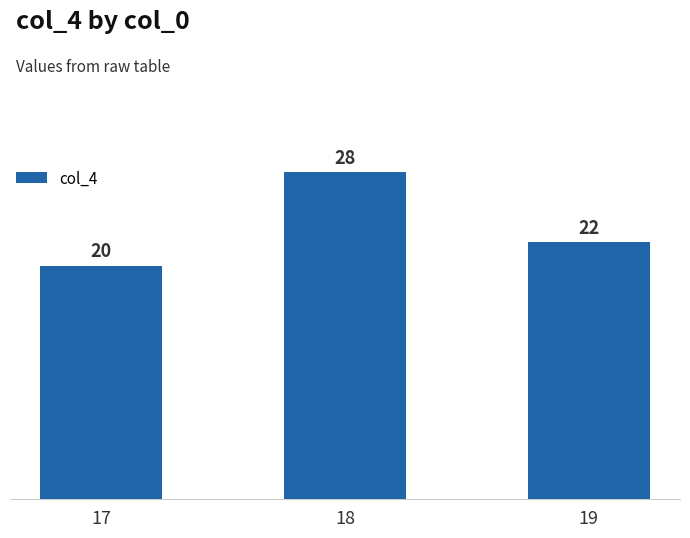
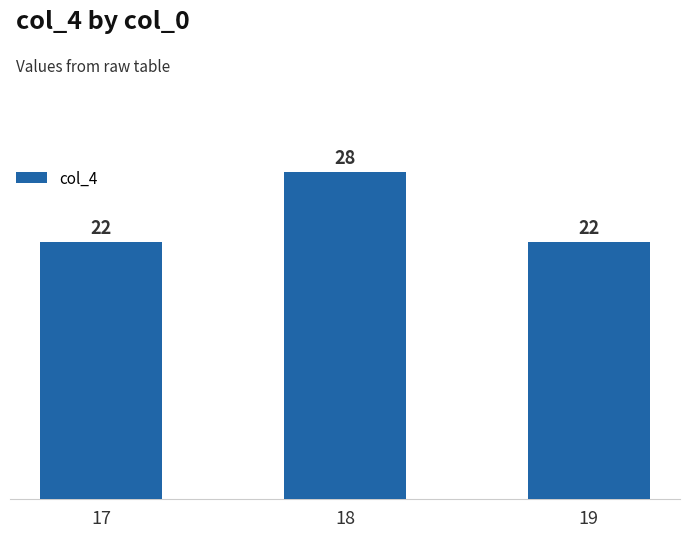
  {
-   "17": 20,
+   "17": 22,
    "18": 28,
    "19": 22
  }
